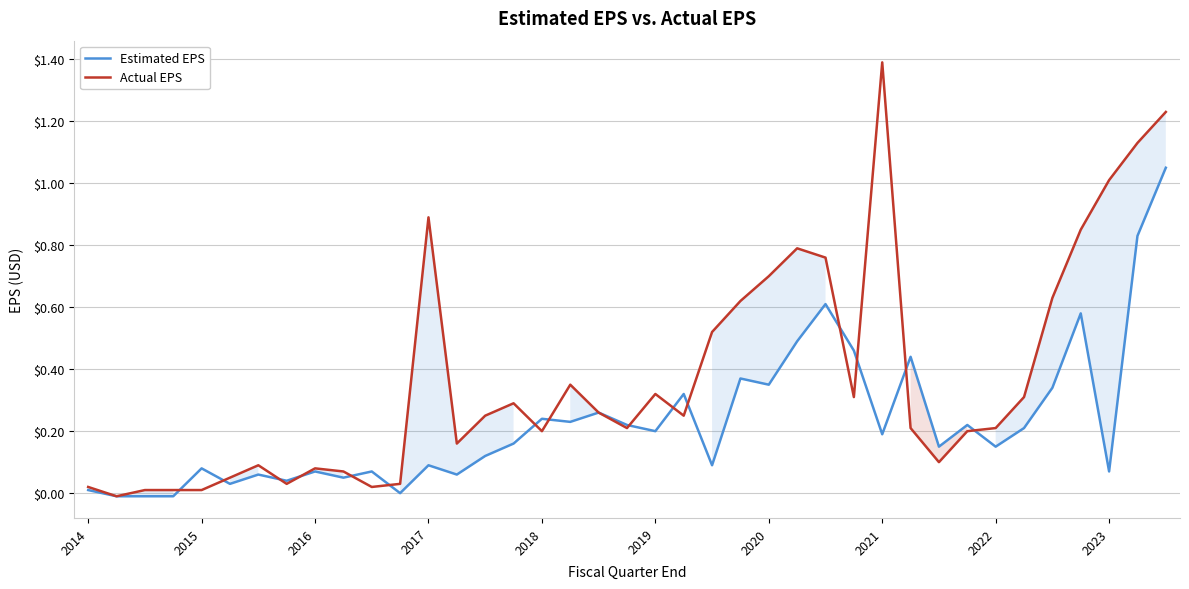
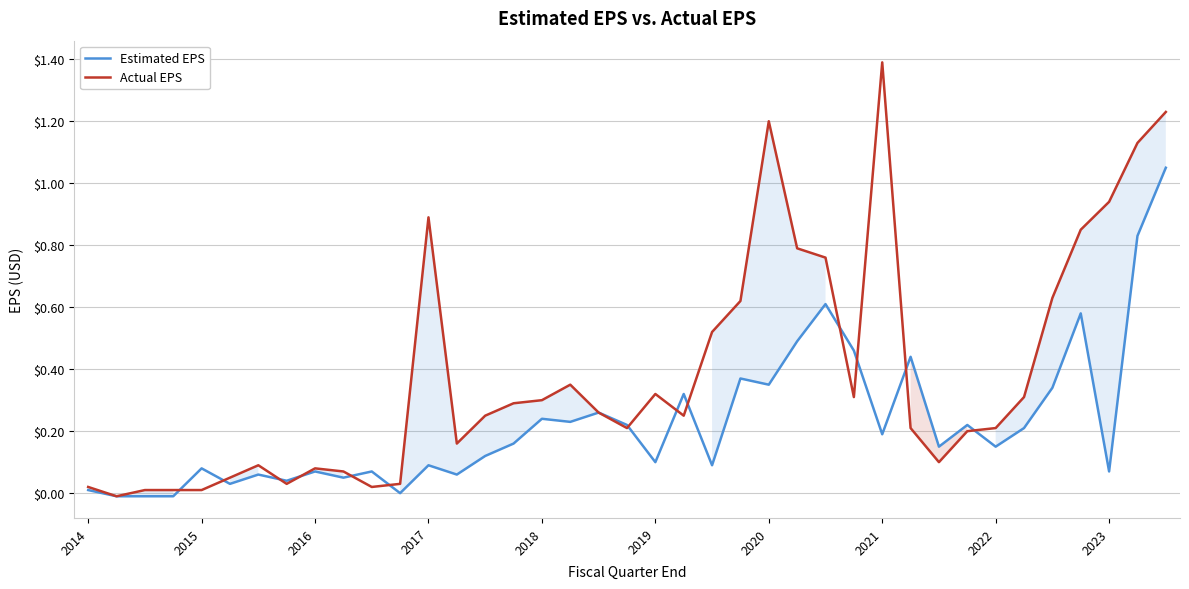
  {
    "Estimated EPS": {
      "2014": "$0.01",
      "2015": "$0.08",
      "2016": "$0.07",
      "2017": "$0.09",
      "2018": "$0.24",
-     "2019": "$0.2",
+     "2019": "$0.1",
      "2020": "$0.35",
      "2021": "$0.19",
      "2022": "$0.15",
      "2023": "$0.07"
    },
    "Actual EPS": {
      "2014": "$0.02",
      "2015": "$0.01",
      "2016": "$0.08",
      "2017": "$0.89",
-     "2018": "$0.2",
+     "2018": "$0.3",
      "2019": "$0.32",
-     "2020": "$0.7",
+     "2020": "$1.2",
      "2021": "$1.39",
      "2022": "$0.21",
-     "2023": "$1.01"
+     "2023": "$0.94"
    }
  }
